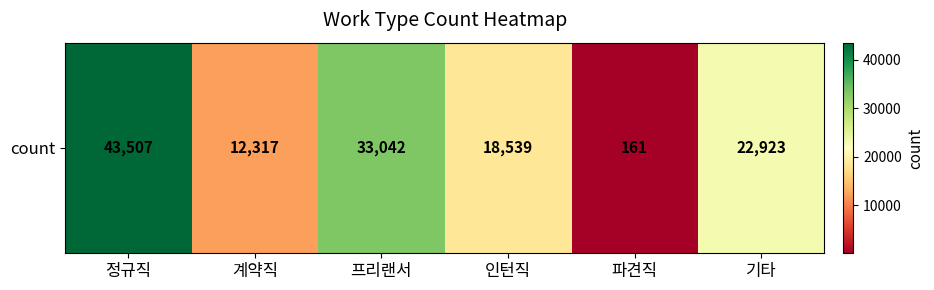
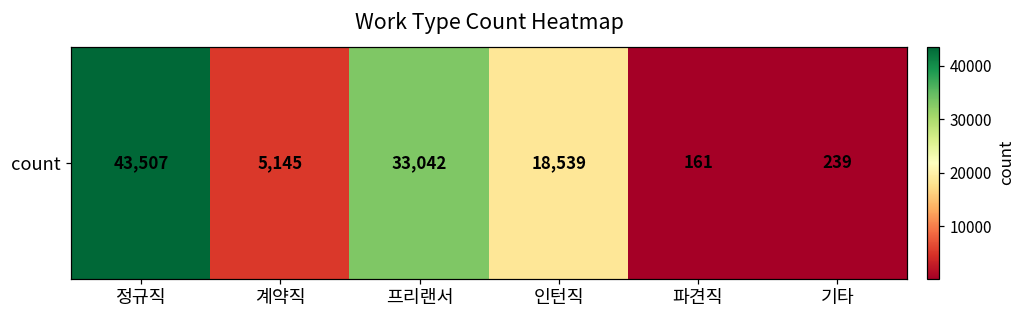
  {
    "count": {
      "정규직": "43,507",
-     "계약직": "12,317",
+     "계약직": "5,145",
      "프리랜서": "33,042",
      "인턴직": "18,539",
      "파견직": "161",
-     "기타": "22,923"
+     "기타": "239"
    }
  }
